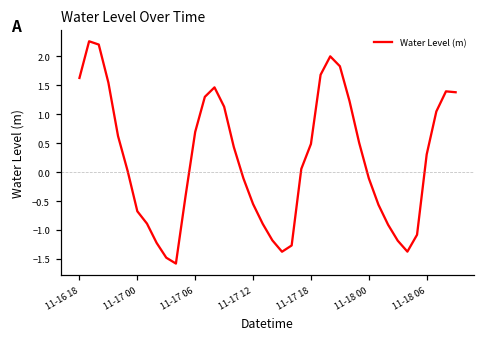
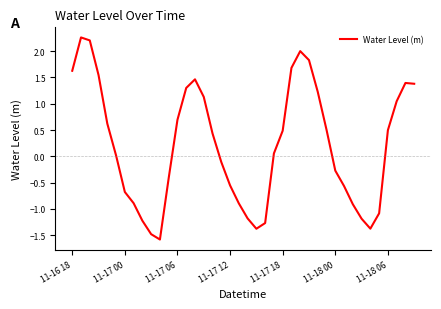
  {
    "11-16 18": 1.6,
    "11-17 00": -0.7,
    "11-17 06": 0.7,
    "11-17 12": -0.6,
    "11-17 18": 0.5,
-   "11-18 00": -0.1,
-   "11-18 06": 0.3
+   "11-18 00": -0.3,
+   "11-18 06": 0.5
  }
